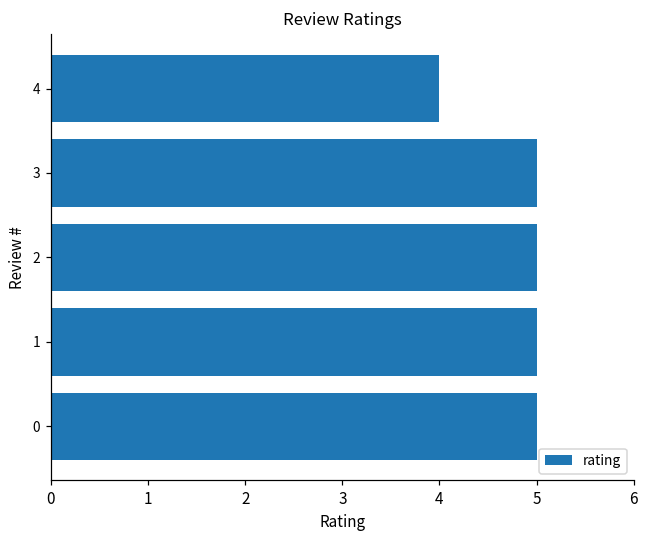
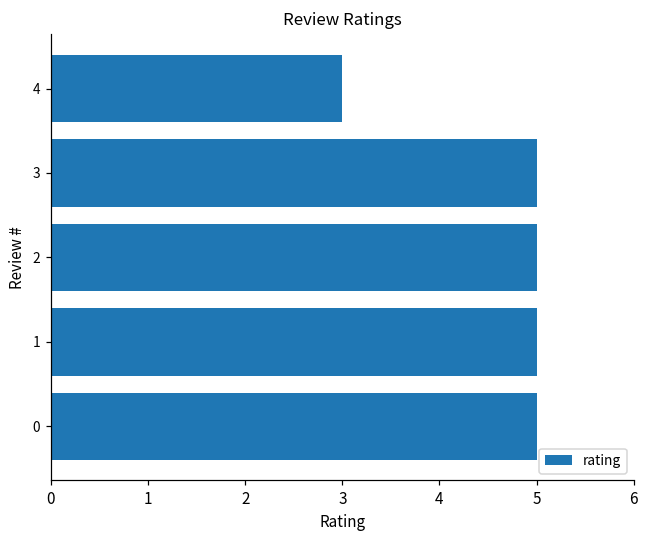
  {
-   "4": 4,
+   "4": 3,
    "3": 5,
    "2": 5,
    "1": 5,
    "0": 5
  }
